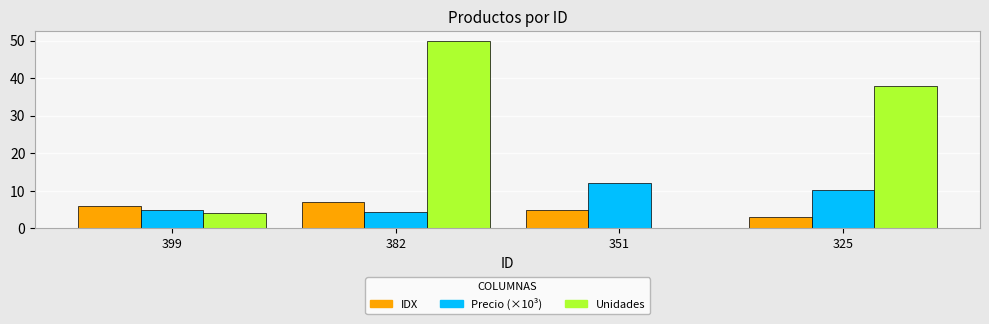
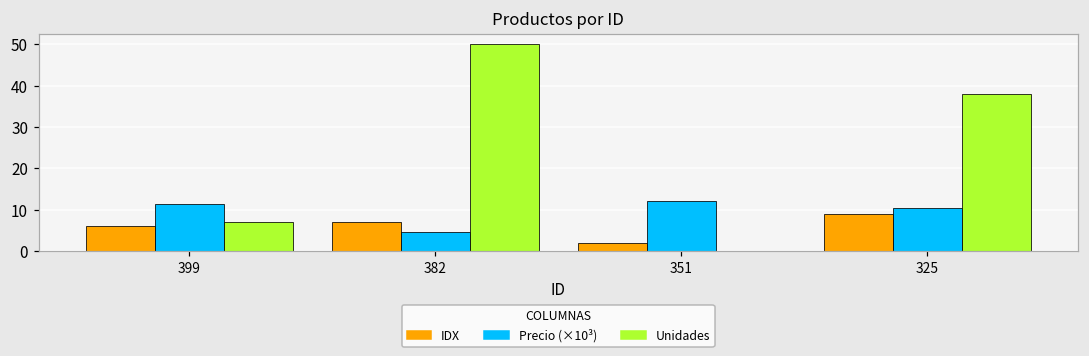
  {
    "IDX": {
      "399": 6,
      "382": 7,
-     "351": 5,
-     "325": 3
+     "351": 2,
+     "325": 9
    },
    "Precio (×10³)": {
-     "399": 5,
+     "399": 11,
      "382": 5,
      "351": 12,
      "325": 10
    },
    "Unidades": {
-     "399": 4,
+     "399": 7,
      "382": 50,
      "351": 0,
      "325": 38
    }
  }
